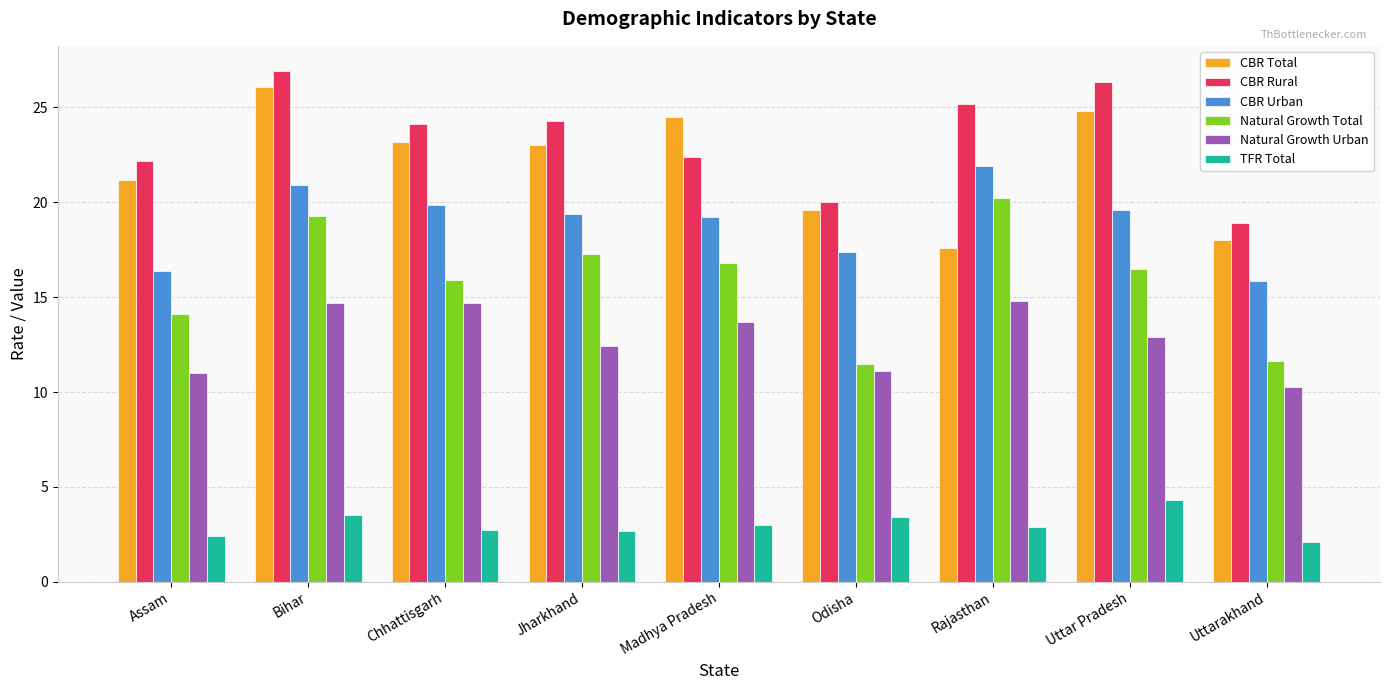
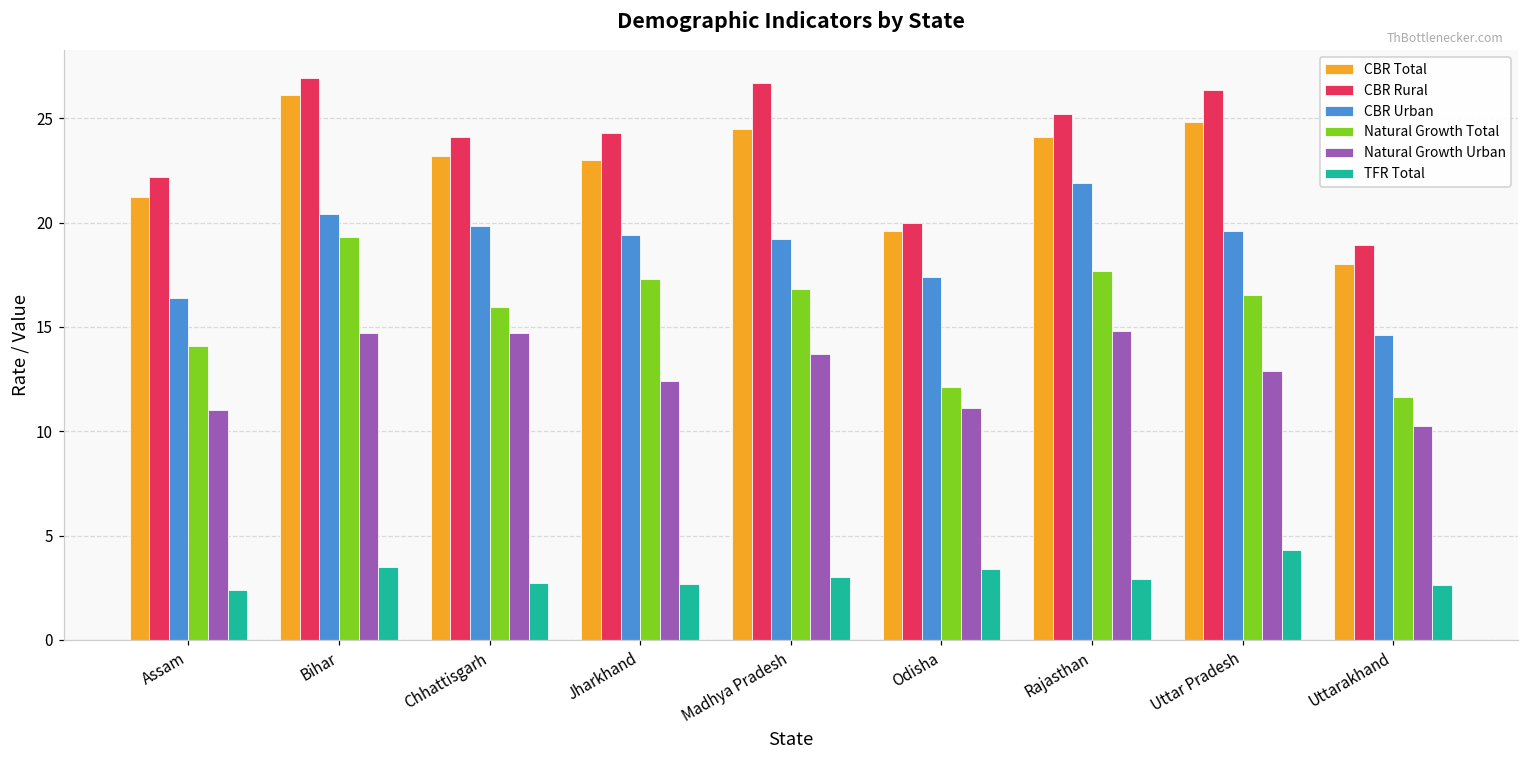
  {
    "CBR Total": {
      "Assam": 21.2,
      "Bihar": 26.1,
      "Chhattisgarh": 23.2,
      "Jharkhand": 23.0,
      "Madhya Pradesh": 24.5,
      "Odisha": 19.6,
-     "Rajasthan": 17.6,
+     "Rajasthan": 24.1,
      "Uttar Pradesh": 24.8,
      "Uttarakhand": 18.0
    },
    "CBR Rural": {
      "Assam": 22.2,
      "Bihar": 26.9,
      "Chhattisgarh": 24.1,
      "Jharkhand": 24.3,
-     "Madhya Pradesh": 22.4,
+     "Madhya Pradesh": 26.7,
      "Odisha": 20.0,
      "Rajasthan": 25.2,
      "Uttar Pradesh": 26.4,
      "Uttarakhand": 18.9
    },
    "CBR Urban": {
      "Assam": 16.4,
-     "Bihar": 20.9,
+     "Bihar": 20.4,
      "Chhattisgarh": 19.8,
      "Jharkhand": 19.4,
      "Madhya Pradesh": 19.2,
      "Odisha": 17.4,
      "Rajasthan": 21.9,
      "Uttar Pradesh": 19.6,
-     "Uttarakhand": 15.9
+     "Uttarakhand": 14.6
    },
    "Natural Growth Total": {
      "Assam": 14.1,
      "Bihar": 19.3,
      "Chhattisgarh": 15.9,
      "Jharkhand": 17.3,
      "Madhya Pradesh": 16.8,
-     "Odisha": 11.5,
-     "Rajasthan": 20.2,
+     "Odisha": 12.1,
+     "Rajasthan": 17.7,
      "Uttar Pradesh": 16.5,
      "Uttarakhand": 11.7
    },
    "Natural Growth Urban": {
      "Assam": 11.0,
      "Bihar": 14.7,
      "Chhattisgarh": 14.7,
      "Jharkhand": 12.4,
      "Madhya Pradesh": 13.7,
      "Odisha": 11.1,
      "Rajasthan": 14.8,
      "Uttar Pradesh": 12.9,
      "Uttarakhand": 10.3
    },
    "TFR Total": {
      "Assam": 2.4,
      "Bihar": 3.5,
      "Chhattisgarh": 2.7,
      "Jharkhand": 2.7,
      "Madhya Pradesh": 3.0,
      "Odisha": 3.4,
      "Rajasthan": 2.9,
      "Uttar Pradesh": 4.3,
-     "Uttarakhand": 2.1
+     "Uttarakhand": 2.6
    }
  }
